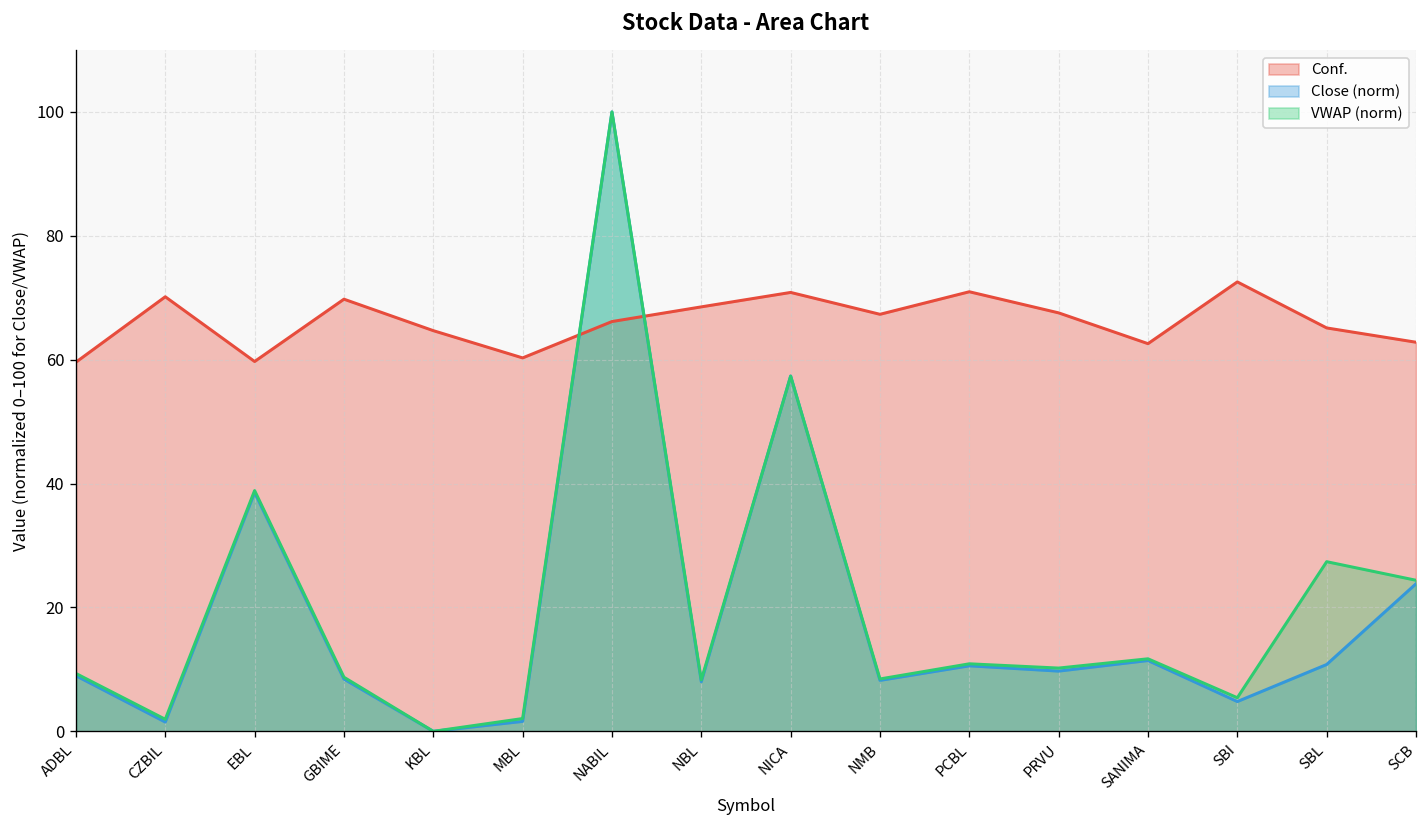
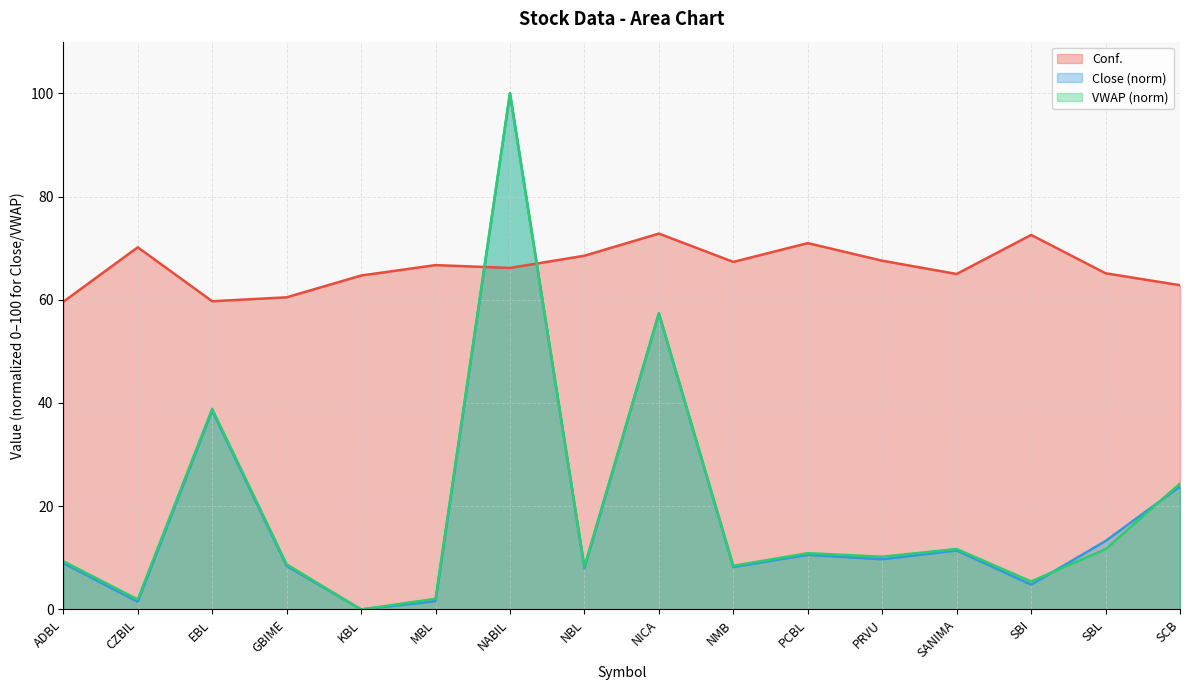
  {
    "Conf.": {
      "ADBL": 60,
      "CZBIL": 70,
      "EBL": 60,
-     "GBIME": 70,
+     "GBIME": 60,
      "KBL": 65,
-     "MBL": 60,
+     "MBL": 67,
      "NABIL": 66,
      "NBL": 69,
-     "NICA": 71,
+     "NICA": 73,
      "NMB": 67,
      "PCBL": 71,
      "PRVU": 68,
-     "SANIMA": 63,
+     "SANIMA": 65,
      "SBI": 73,
      "SBL": 65,
      "SCB": 63
    },
    "Close (norm)": {
      "PRVU": 10,
      "SBI": 5,
-     "SBL": 11,
+     "SBL": 13,
      "SCB": 24
    },
    "VWAP (norm)": {
      "PRVU": 10,
      "SBI": 5,
-     "SBL": 27,
+     "SBL": 12,
      "SCB": 24
    }
  }
